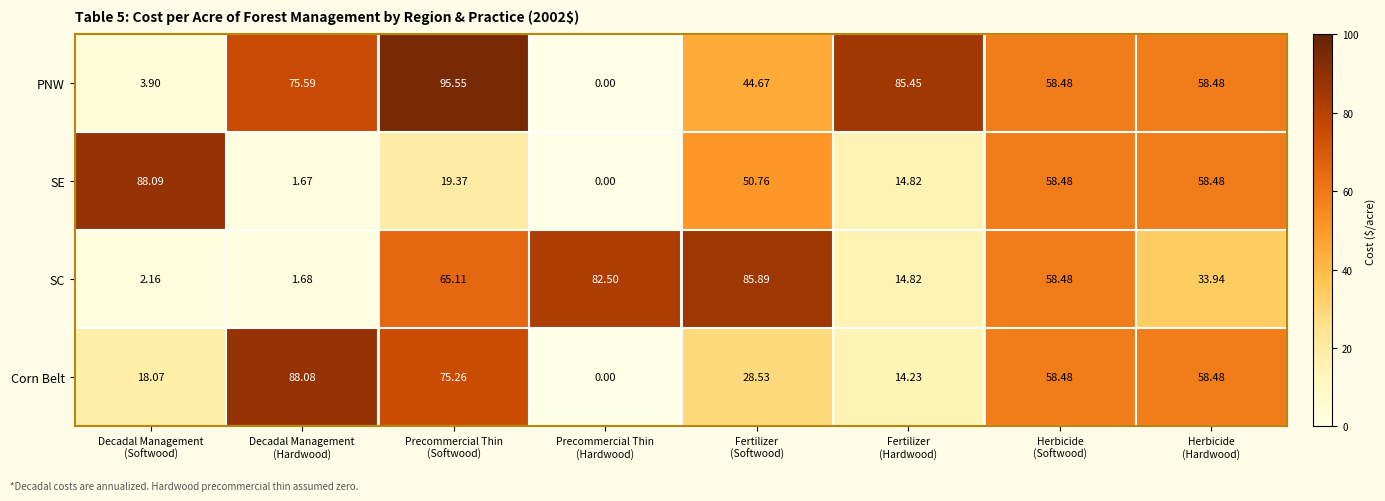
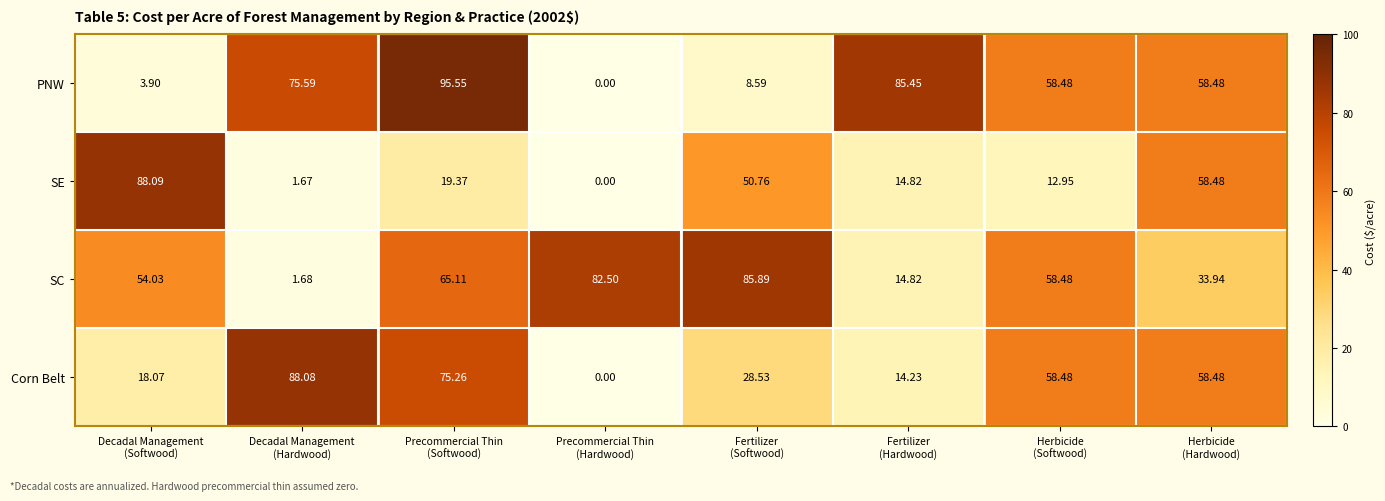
  {
    "PNW": {
      "Decadal Management (Softwood)": 3.90,
      "Decadal Management (Hardwood)": 75.59,
      "Precommercial Thin (Softwood)": 95.55,
      "Precommercial Thin (Hardwood)": 0.00,
-     "Fertilizer (Softwood)": 44.67,
+     "Fertilizer (Softwood)": 8.59,
      "Fertilizer (Hardwood)": 85.45,
      "Herbicide (Softwood)": 58.48,
      "Herbicide (Hardwood)": 58.48
    },
    "SE": {
      "Decadal Management (Softwood)": 88.09,
      "Decadal Management (Hardwood)": 1.67,
      "Precommercial Thin (Softwood)": 19.37,
      "Precommercial Thin (Hardwood)": 0.00,
      "Fertilizer (Softwood)": 50.76,
      "Fertilizer (Hardwood)": 14.82,
-     "Herbicide (Softwood)": 58.48,
+     "Herbicide (Softwood)": 12.95,
      "Herbicide (Hardwood)": 58.48
    },
    "SC": {
-     "Decadal Management (Softwood)": 2.16,
+     "Decadal Management (Softwood)": 54.03,
      "Decadal Management (Hardwood)": 1.68,
      "Precommercial Thin (Softwood)": 65.11,
      "Precommercial Thin (Hardwood)": 82.50,
      "Fertilizer (Softwood)": 85.89,
      "Fertilizer (Hardwood)": 14.82,
      "Herbicide (Softwood)": 58.48,
      "Herbicide (Hardwood)": 33.94
    },
    "Corn Belt": {
      "Decadal Management (Softwood)": 18.07,
      "Decadal Management (Hardwood)": 88.08,
      "Precommercial Thin (Softwood)": 75.26,
      "Precommercial Thin (Hardwood)": 0.00,
      "Fertilizer (Softwood)": 28.53,
      "Fertilizer (Hardwood)": 14.23,
      "Herbicide (Softwood)": 58.48,
      "Herbicide (Hardwood)": 58.48
    }
  }
